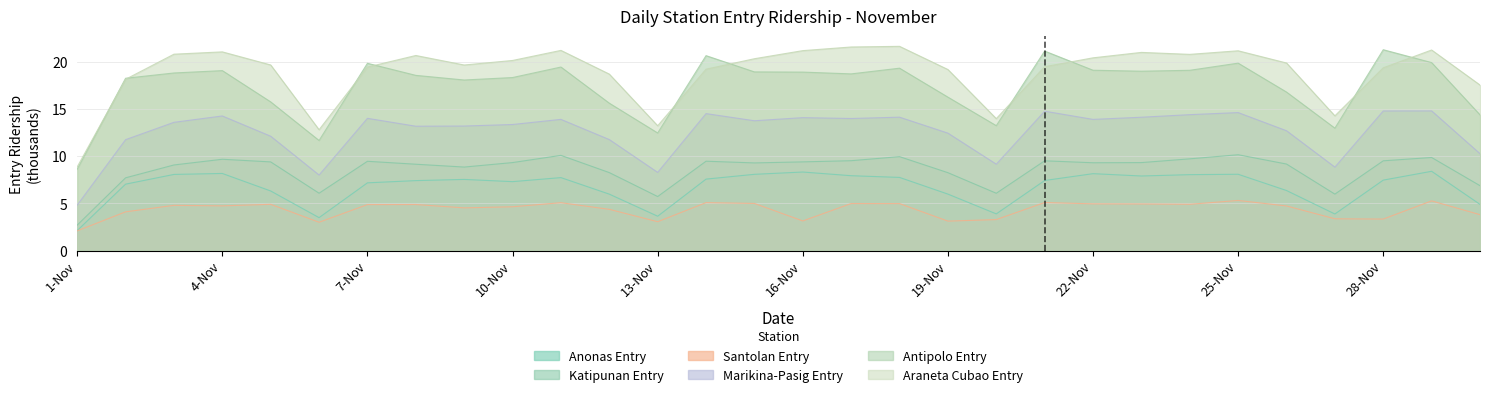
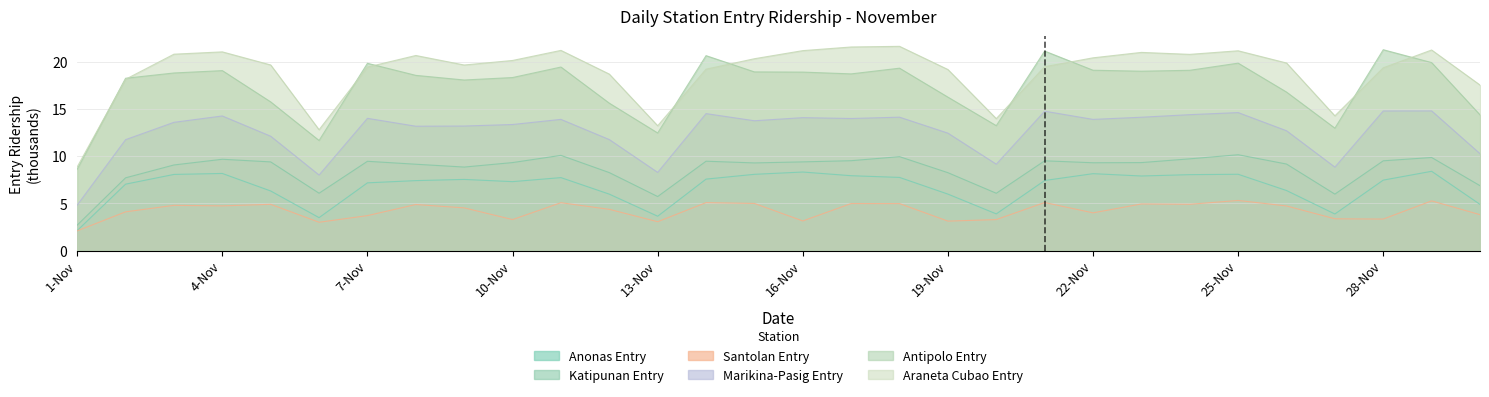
  {
    "Santolan Entry": {
      "4-Nov": 5,
-     "7-Nov": 5,
-     "10-Nov": 5,
+     "7-Nov": 4,
+     "10-Nov": 3,
      "13-Nov": 3,
      "16-Nov": 3,
      "19-Nov": 3,
-     "22-Nov": 5,
+     "22-Nov": 4,
      "25-Nov": 5,
      "28-Nov": 3
    }
  }
